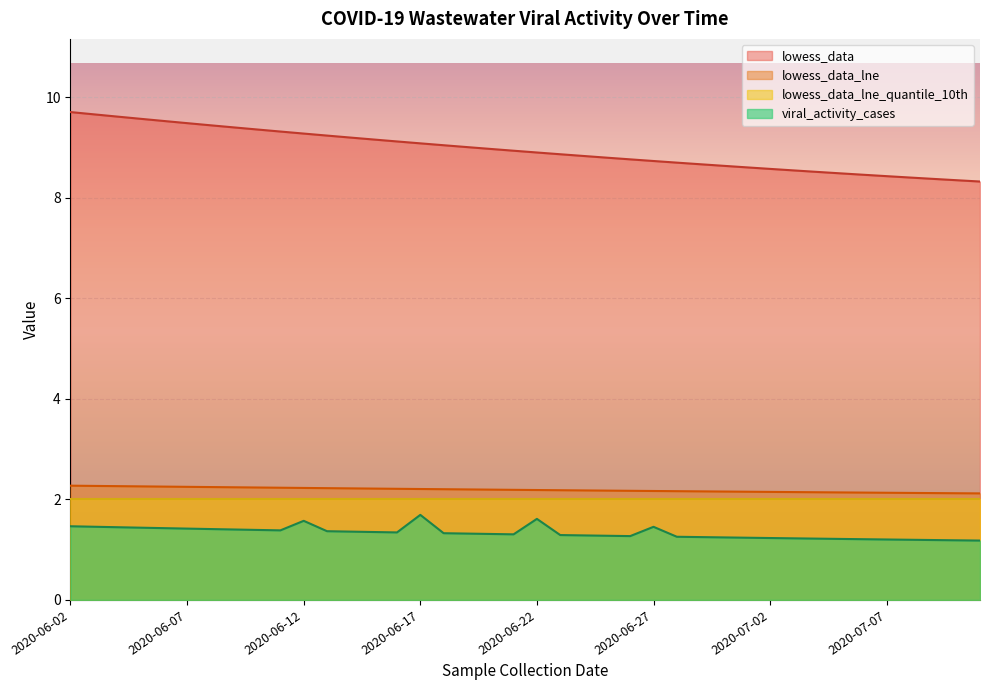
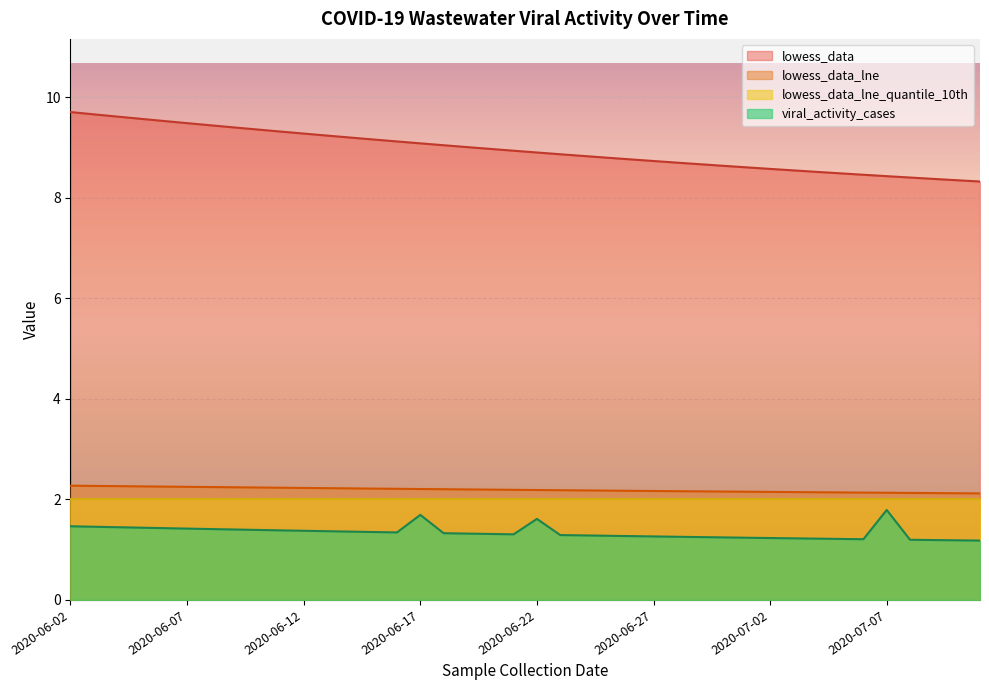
  {
    "viral_activity_cases": {
      "2020-06-02": 1.5,
      "2020-06-07": 1.4,
-     "2020-06-12": 1.6,
+     "2020-06-12": 1.4,
      "2020-06-17": 1.7,
      "2020-06-22": 1.6,
-     "2020-06-27": 1.5,
+     "2020-06-27": 1.3,
      "2020-07-02": 1.2,
-     "2020-07-07": 1.2
+     "2020-07-07": 1.8
    }
  }
